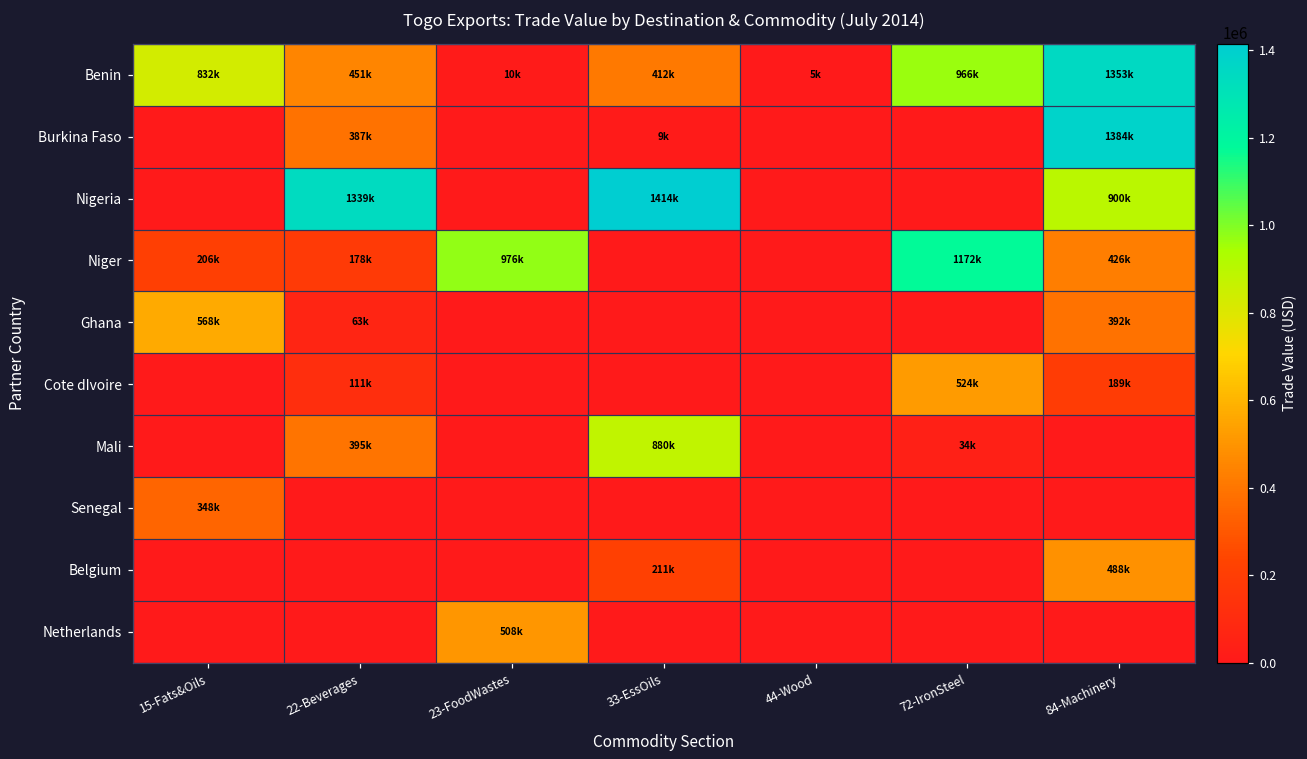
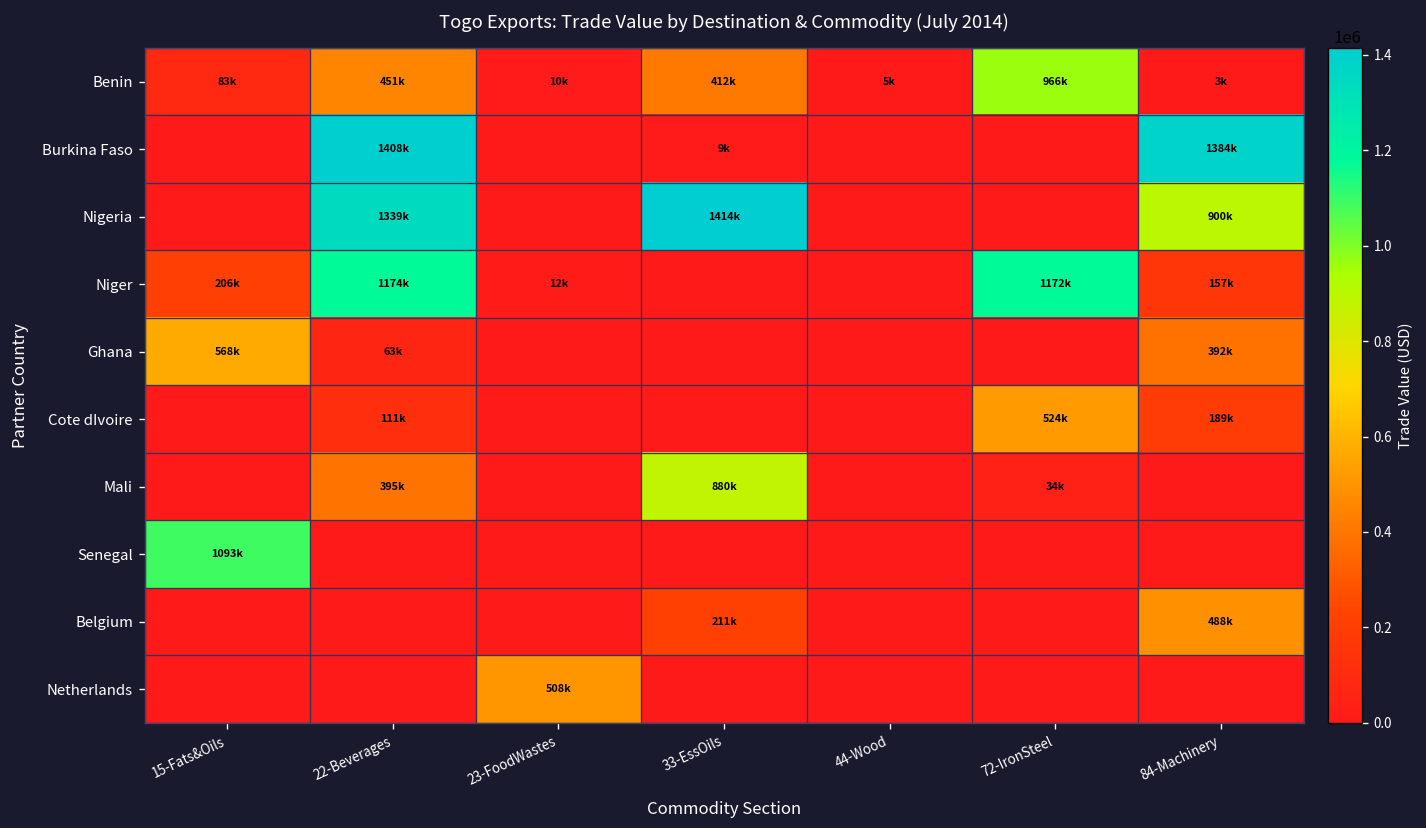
  {
    "Benin": {
-     "15-Fats&Oils": "832k",
+     "15-Fats&Oils": "83k",
      "22-Beverages": "451k",
      "23-FoodWastes": "10k",
      "33-EssOils": "412k",
      "44-Wood": "5k",
      "72-IronSteel": "966k",
-     "84-Machinery": "1353k"
+     "84-Machinery": "3k"
    },
    "Burkina Faso": {
-     "22-Beverages": "387k",
+     "22-Beverages": "1408k",
      "33-EssOils": "9k",
      "84-Machinery": "1384k"
    },
    "Nigeria": {
      "22-Beverages": "1339k",
      "33-EssOils": "1414k",
      "84-Machinery": "900k"
    },
    "Niger": {
      "15-Fats&Oils": "206k",
-     "22-Beverages": "178k",
-     "23-FoodWastes": "976k",
+     "22-Beverages": "1174k",
+     "23-FoodWastes": "12k",
      "72-IronSteel": "1172k",
-     "84-Machinery": "426k"
+     "84-Machinery": "157k"
    },
    "Ghana": {
      "15-Fats&Oils": "568k",
      "22-Beverages": "63k",
      "84-Machinery": "392k"
    },
    "Cote dIvoire": {
      "22-Beverages": "111k",
      "72-IronSteel": "524k",
      "84-Machinery": "189k"
    },
    "Mali": {
      "22-Beverages": "395k",
      "33-EssOils": "880k",
      "72-IronSteel": "34k"
    },
    "Senegal": {
-     "15-Fats&Oils": "348k"
+     "15-Fats&Oils": "1093k"
    },
    "Belgium": {
      "33-EssOils": "211k",
      "84-Machinery": "488k"
    },
    "Netherlands": {
      "23-FoodWastes": "508k"
    }
  }
